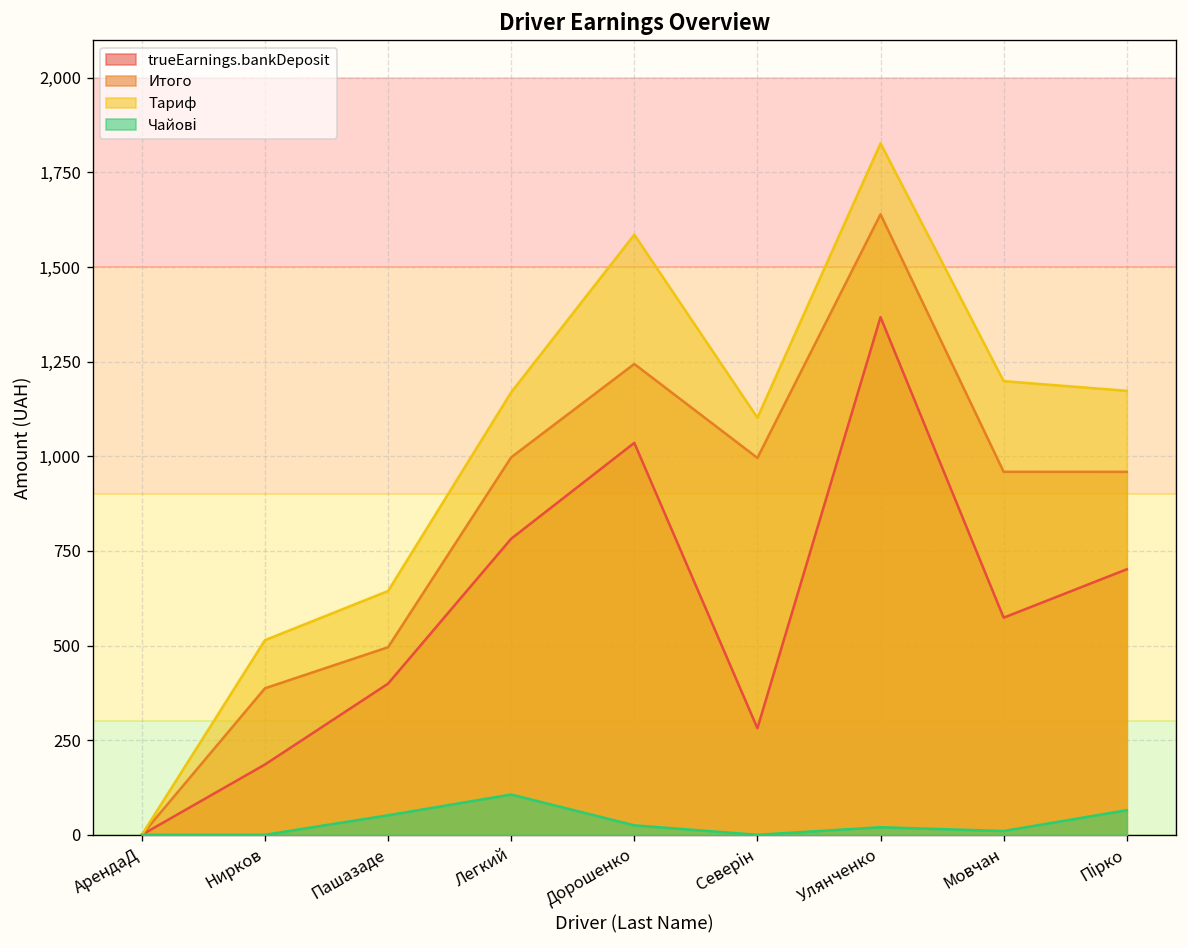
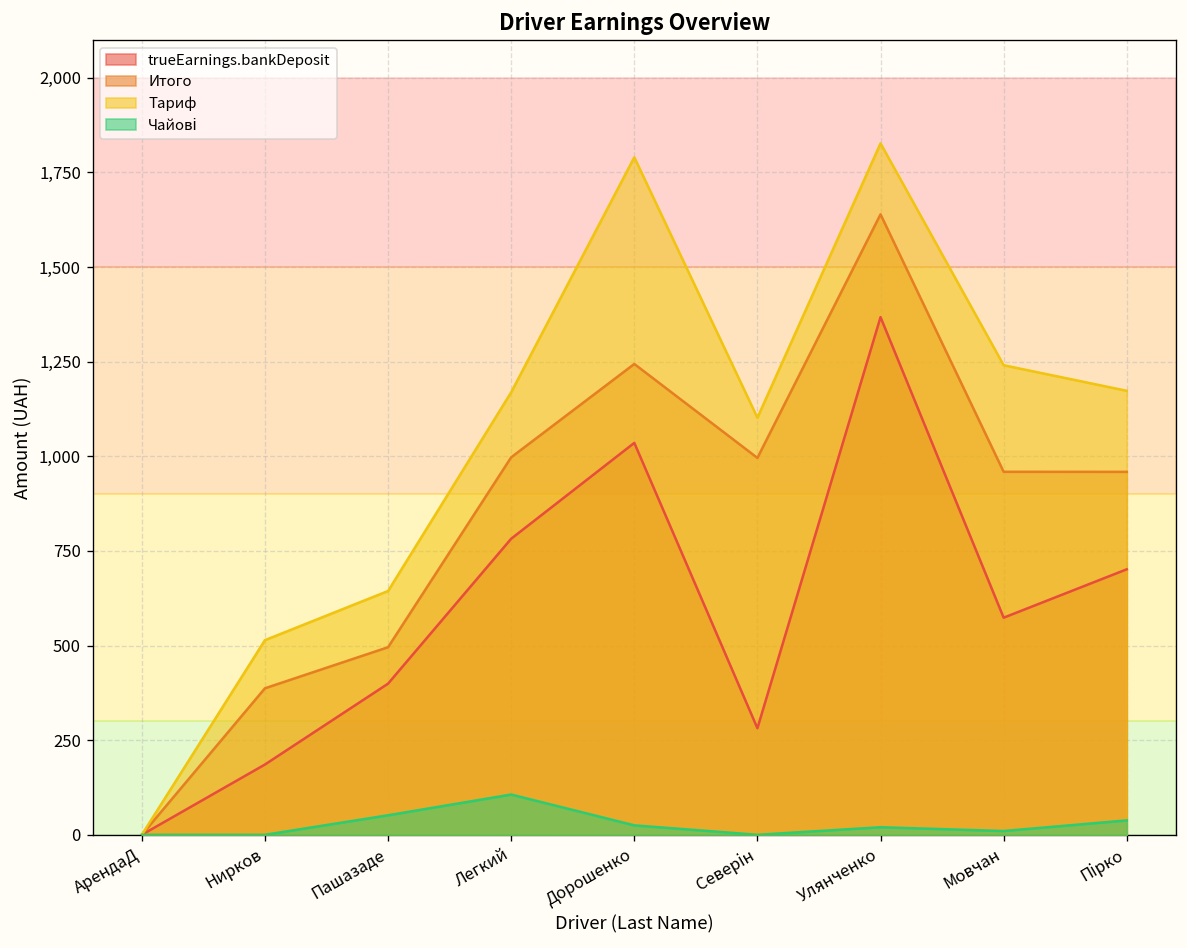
  {
    "Тариф": {
      "Нирков": "510",
      "Пашазаде": "640",
      "Легкий": "1,170",
-     "Дорошенко": "1,590",
+     "Дорошенко": "1,790",
      "Северін": "1,100",
      "Улянченко": "1,830",
-     "Мовчан": "1,200",
+     "Мовчан": "1,240",
      "Пірко": "1,170"
    },
    "Чайові": {
      "Нирков": "0",
      "Пашазаде": "50",
      "Легкий": "110",
      "Дорошенко": "30",
      "Северін": "0",
      "Улянченко": "20",
      "Мовчан": "10",
-     "Пірко": "70"
+     "Пірко": "40"
    }
  }
